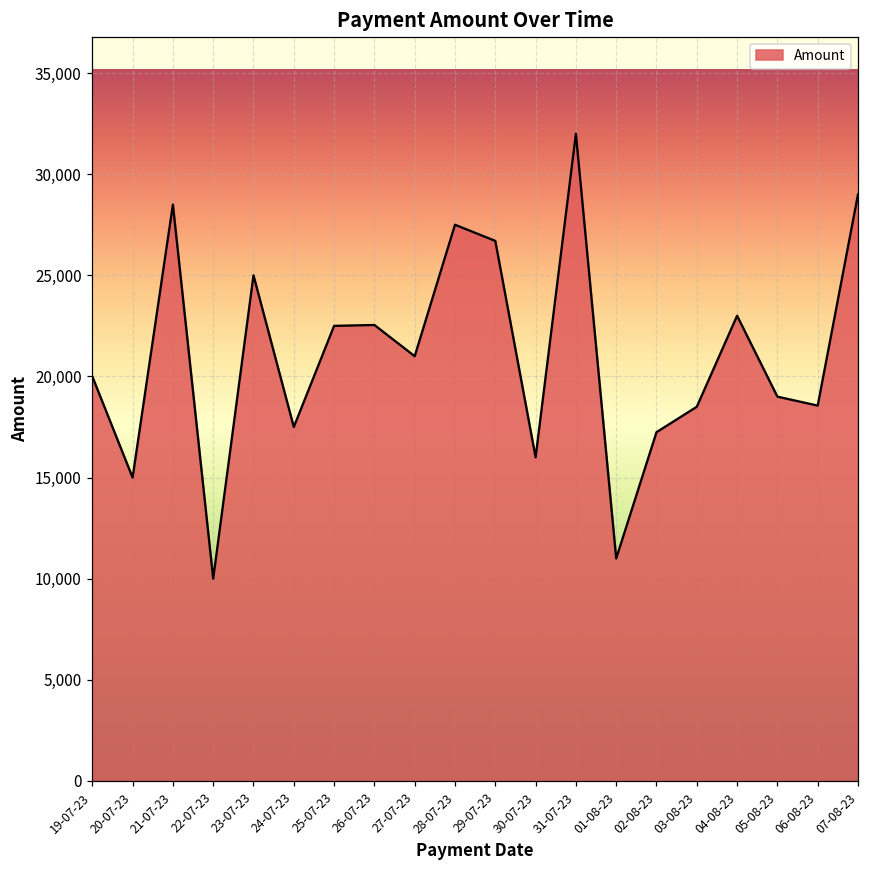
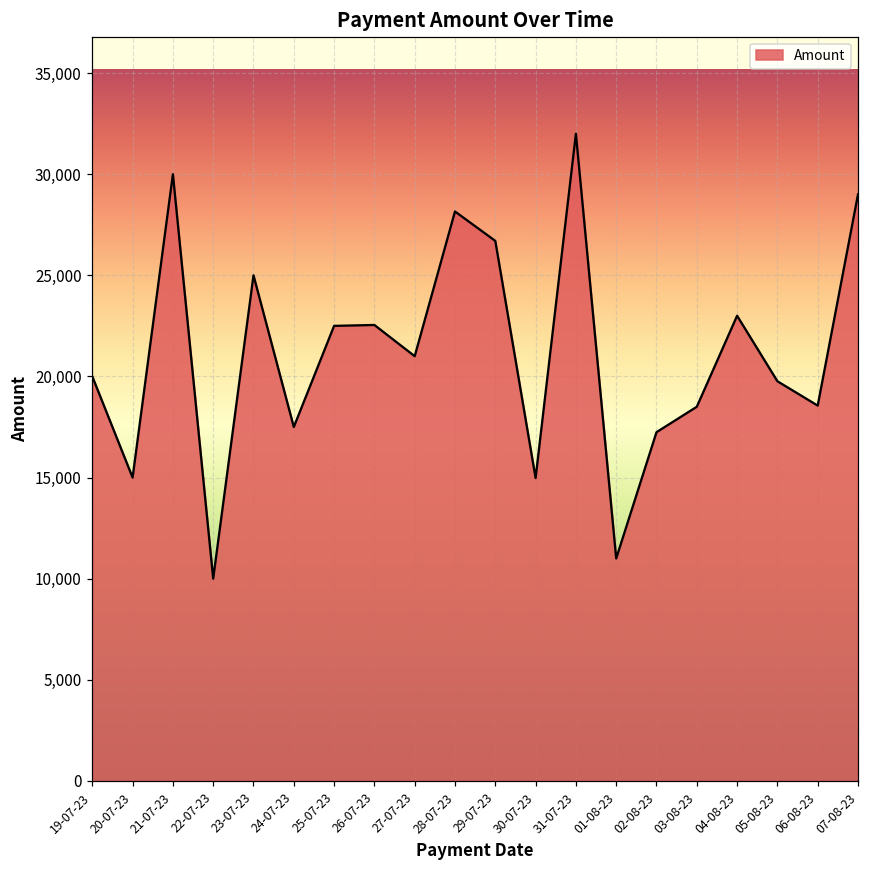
  {
    "19-07-23": "20,000",
    "20-07-23": "15,000",
-   "21-07-23": "28,500",
+   "21-07-23": "30,000",
    "22-07-23": "10,000",
    "23-07-23": "25,000",
    "24-07-23": "17,500",
    "25-07-23": "22,500",
    "26-07-23": "22,500",
    "27-07-23": "21,000",
-   "28-07-23": "27,500",
+   "28-07-23": "28,200",
    "29-07-23": "26,700",
-   "30-07-23": "16,000",
+   "30-07-23": "15,000",
    "31-07-23": "32,000",
    "01-08-23": "11,000",
    "02-08-23": "17,200",
    "03-08-23": "18,500",
    "04-08-23": "23,000",
-   "05-08-23": "19,000",
+   "05-08-23": "19,800",
    "06-08-23": "18,600",
    "07-08-23": "29,000"
  }
